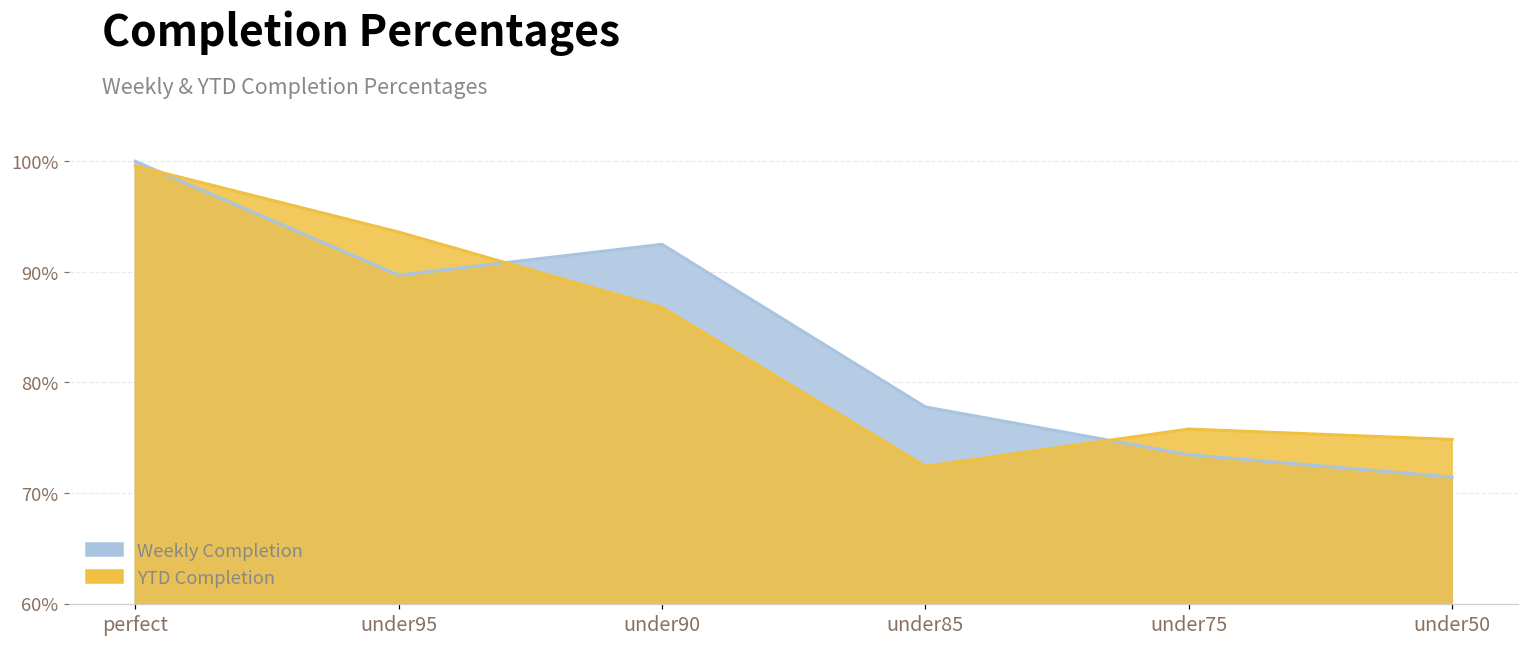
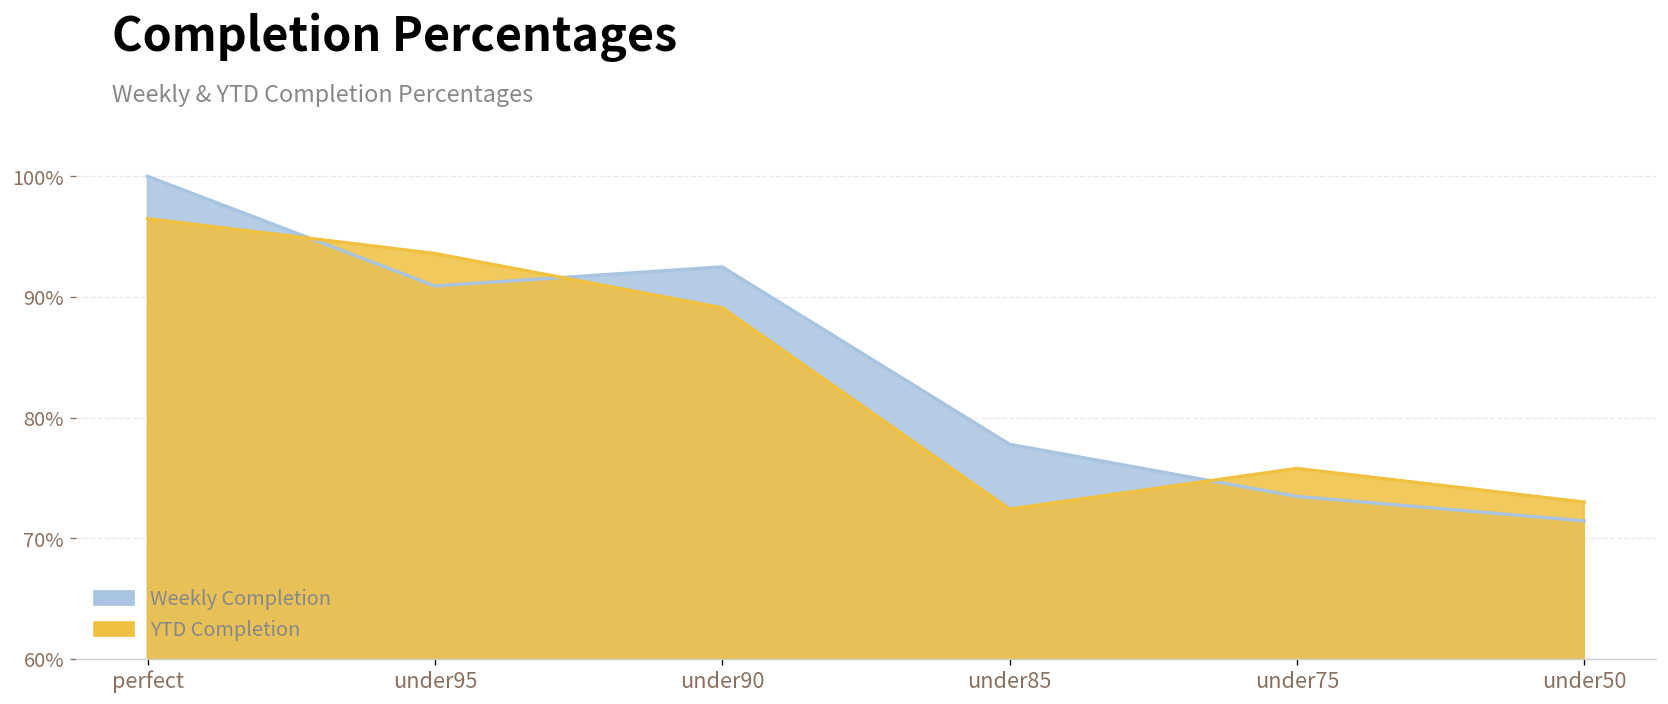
  {
    "Weekly Completion": {
      "perfect": "100.0%",
-     "under95": "89.7%",
+     "under95": "90.9%",
      "under90": "92.5%",
      "under85": "77.8%",
      "under75": "73.5%",
      "under50": "71.4%"
    },
    "YTD Completion": {
-     "perfect": "99.6%",
+     "perfect": "96.5%",
      "under95": "93.6%",
-     "under90": "86.8%",
+     "under90": "89.1%",
      "under85": "72.4%",
      "under75": "75.8%",
-     "under50": "74.8%"
+     "under50": "73.0%"
    }
  }
